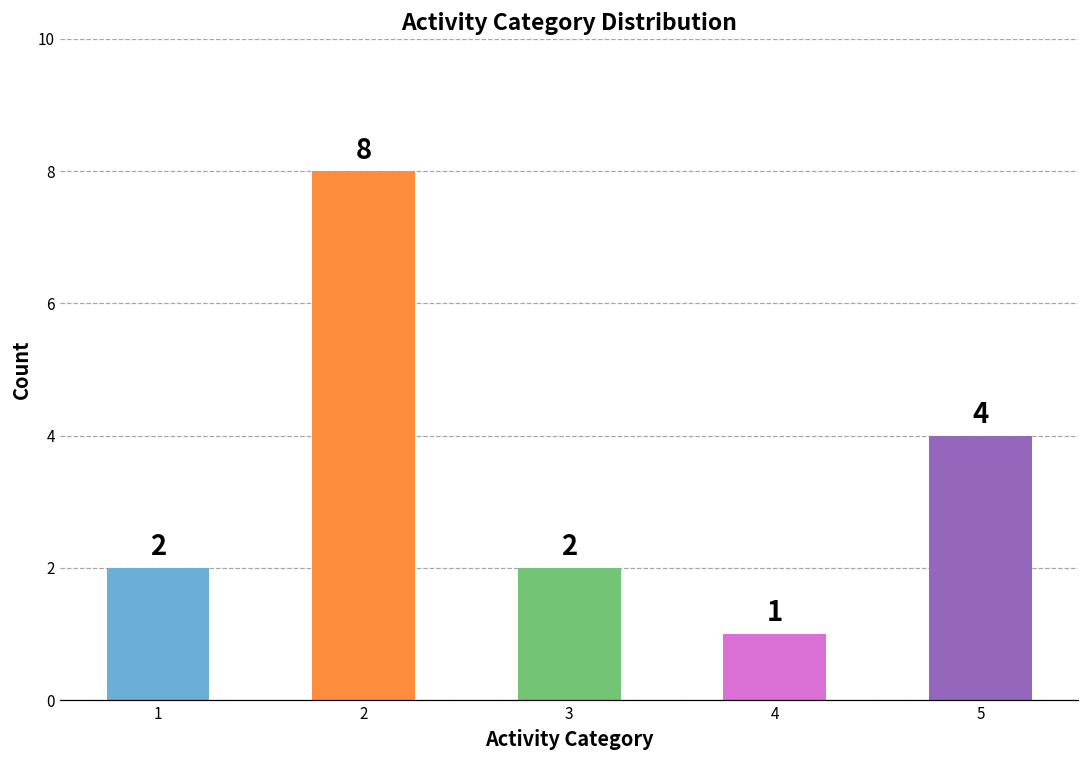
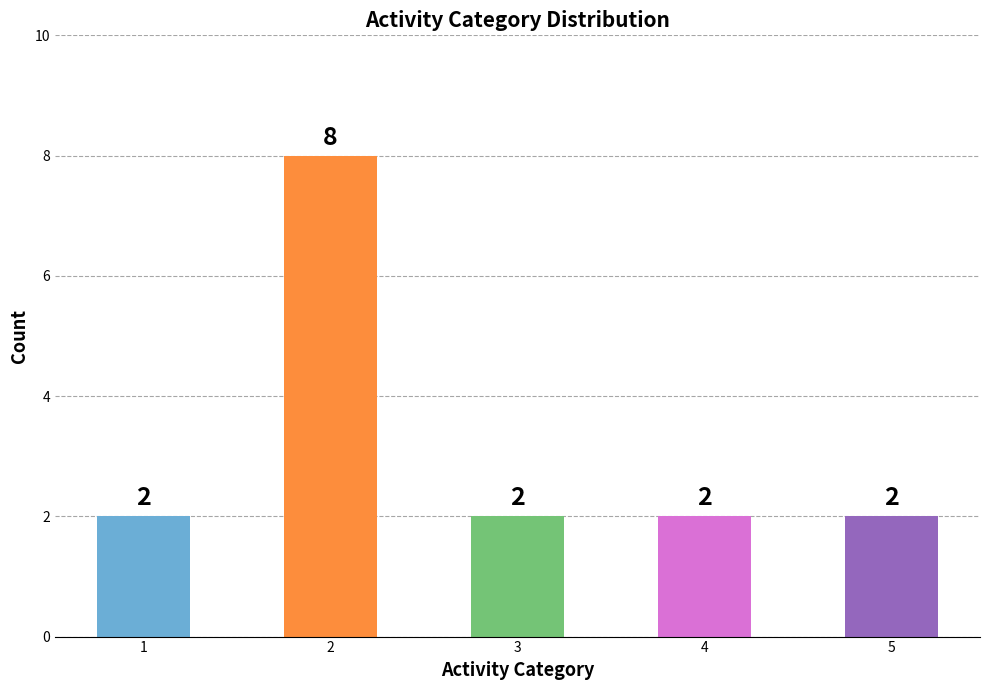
  {
    "1": 2,
    "2": 8,
    "3": 2,
-   "4": 1,
-   "5": 4
+   "4": 2,
+   "5": 2
  }
